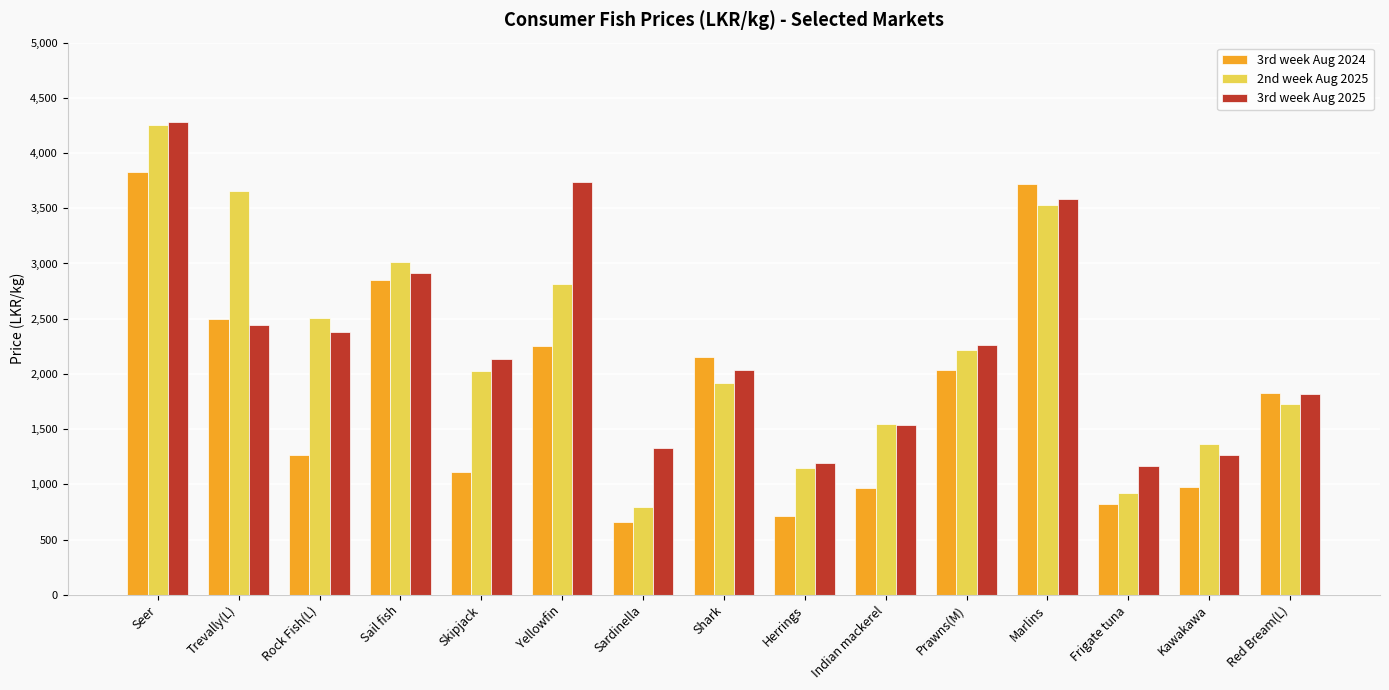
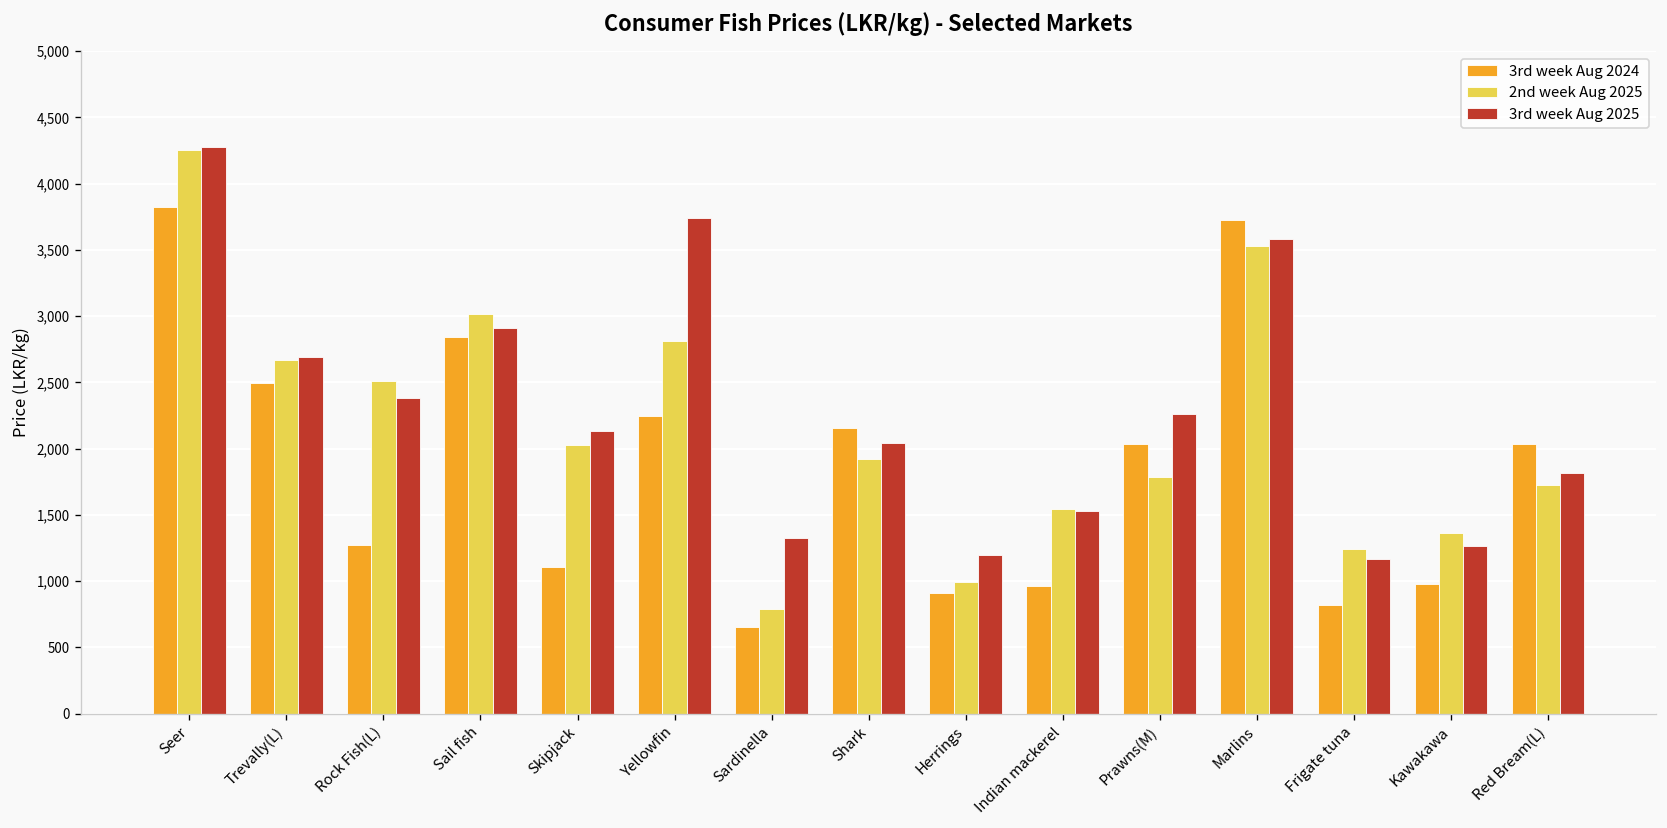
  {
    "3rd week Aug 2024": {
      "Seer": "3,830",
      "Trevally(L)": "2,500",
      "Rock Fish(L)": "1,270",
      "Sail fish": "2,850",
      "Skipjack": "1,110",
      "Yellowfin": "2,250",
      "Sardinella": "660",
      "Shark": "2,150",
-     "Herrings": "710",
+     "Herrings": "910",
      "Indian mackerel": "960",
      "Prawns(M)": "2,040",
      "Marlins": "3,720",
      "Frigate tuna": "820",
      "Kawakawa": "980",
-     "Red Bream(L)": "1,830"
+     "Red Bream(L)": "2,040"
    },
    "2nd week Aug 2025": {
      "Seer": "4,250",
-     "Trevally(L)": "3,650",
+     "Trevally(L)": "2,670",
      "Rock Fish(L)": "2,510",
      "Sail fish": "3,010",
      "Skipjack": "2,030",
      "Yellowfin": "2,810",
      "Sardinella": "790",
      "Shark": "1,920",
-     "Herrings": "1,150",
+     "Herrings": "990",
      "Indian mackerel": "1,550",
-     "Prawns(M)": "2,220",
+     "Prawns(M)": "1,790",
      "Marlins": "3,530",
-     "Frigate tuna": "920",
+     "Frigate tuna": "1,240",
      "Kawakawa": "1,360",
      "Red Bream(L)": "1,730"
    },
    "3rd week Aug 2025": {
      "Seer": "4,280",
-     "Trevally(L)": "2,450",
+     "Trevally(L)": "2,700",
      "Rock Fish(L)": "2,380",
      "Sail fish": "2,910",
      "Skipjack": "2,130",
      "Yellowfin": "3,740",
      "Sardinella": "1,330",
      "Shark": "2,040",
      "Herrings": "1,200",
      "Indian mackerel": "1,530",
      "Prawns(M)": "2,260",
      "Marlins": "3,580",
      "Frigate tuna": "1,170",
      "Kawakawa": "1,270",
      "Red Bream(L)": "1,820"
    }
  }
